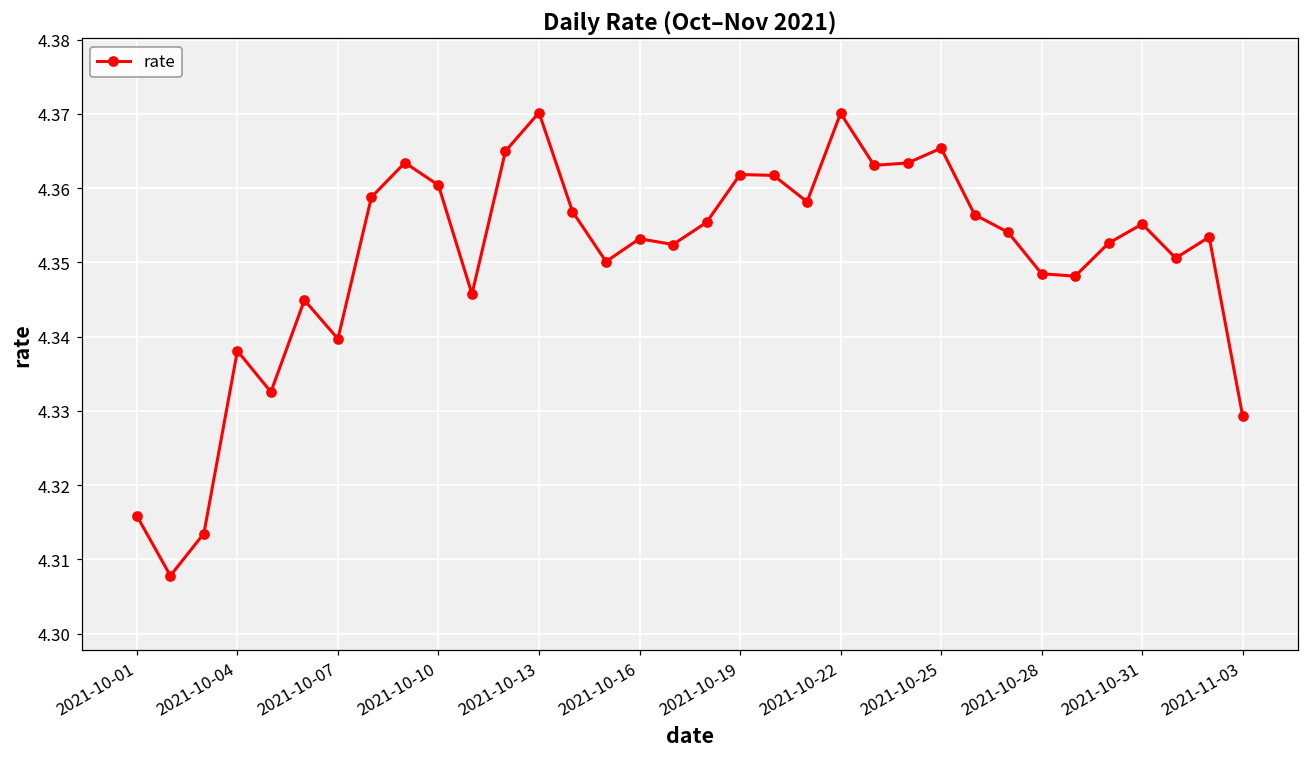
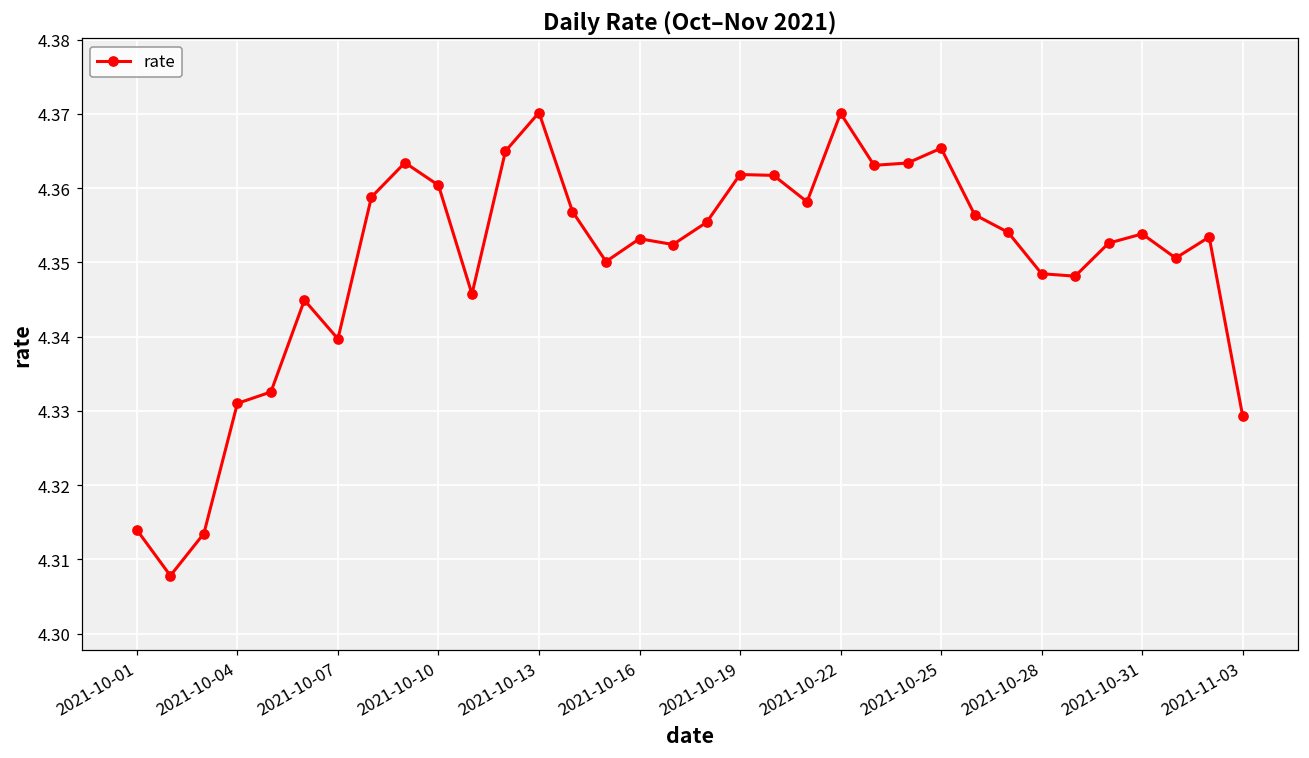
  {
-   "2021-10-01": 4.316,
-   "2021-10-04": 4.338,
+   "2021-10-01": 4.314,
+   "2021-10-04": 4.331,
    "2021-10-07": 4.340,
    "2021-10-10": 4.360,
    "2021-10-13": 4.370,
    "2021-10-16": 4.353,
    "2021-10-19": 4.362,
    "2021-10-22": 4.370,
    "2021-10-25": 4.365,
    "2021-10-28": 4.348,
-   "2021-10-31": 4.355,
+   "2021-10-31": 4.354,
    "2021-11-03": 4.329
  }
